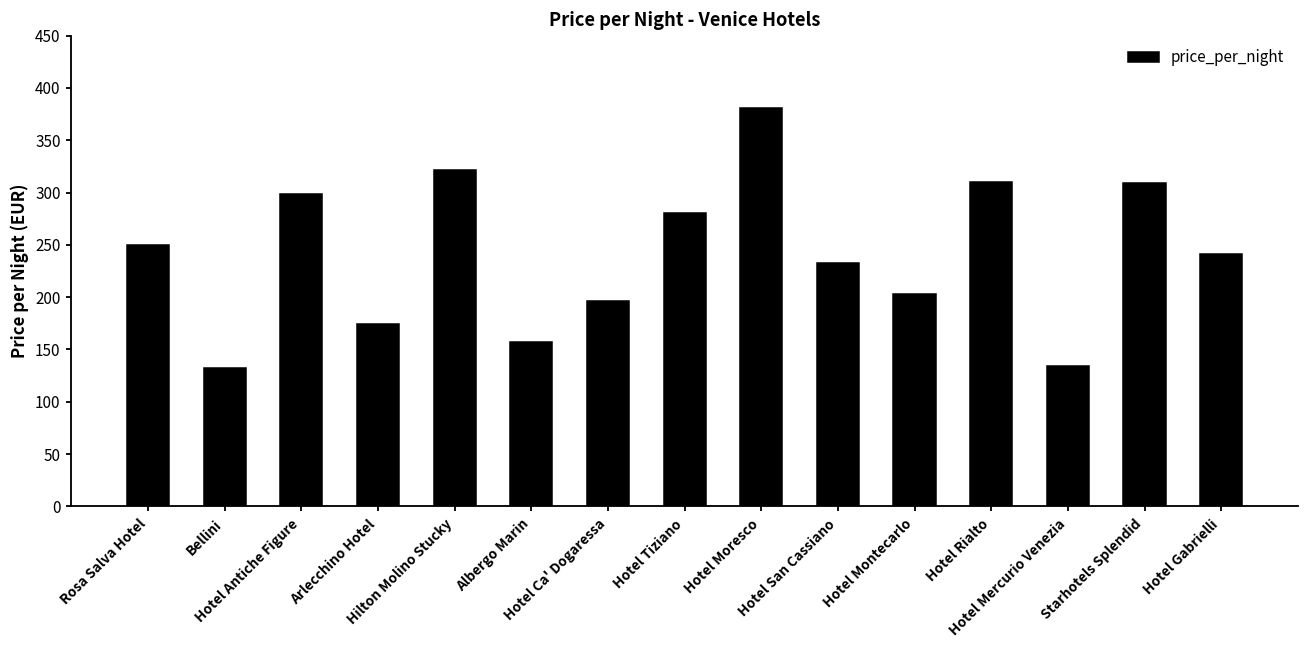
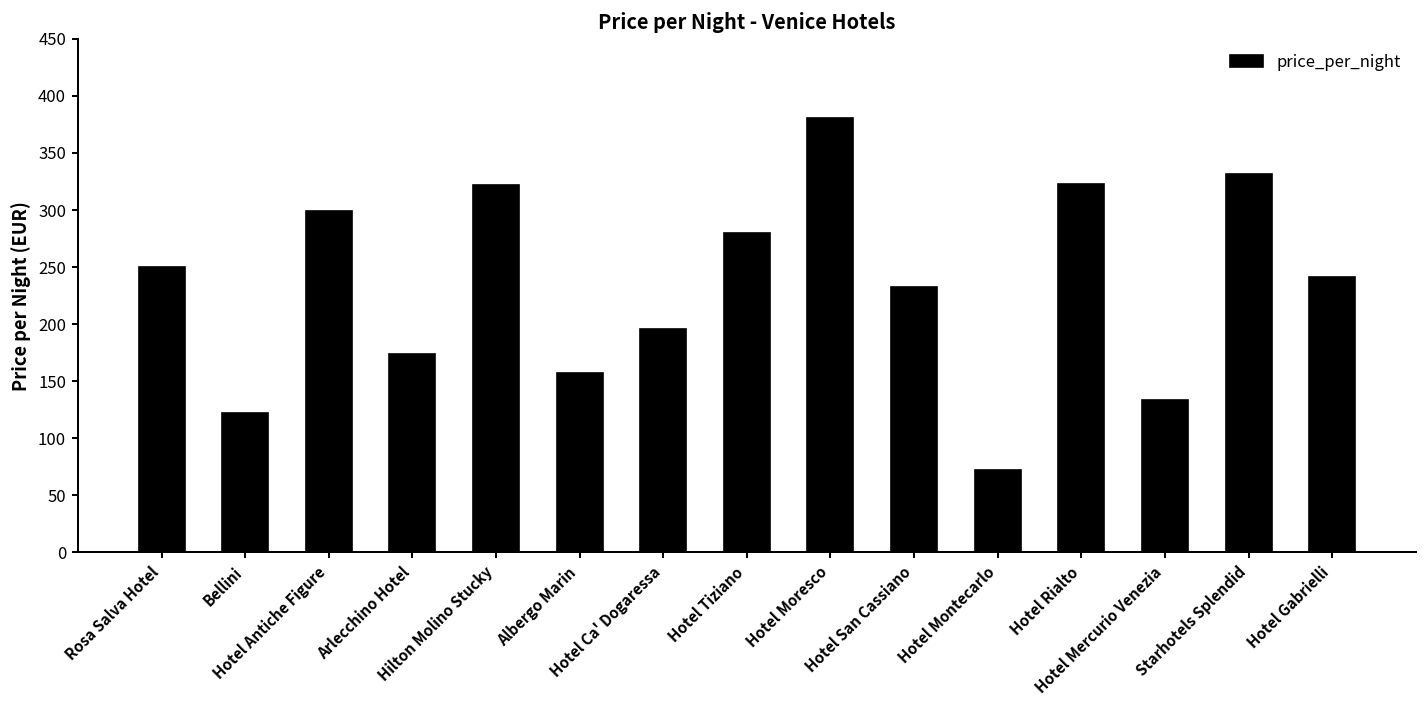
  {
    "Rosa Salva Hotel": 250,
-   "Bellini": 130,
+   "Bellini": 120,
    "Hotel Antiche Figure": 300,
    "Arlecchino Hotel": 170,
    "Hilton Molino Stucky": 320,
    "Albergo Marin": 160,
    "Hotel Ca' Dogaressa": 200,
    "Hotel Tiziano": 280,
    "Hotel Moresco": 380,
    "Hotel San Cassiano": 230,
-   "Hotel Montecarlo": 200,
-   "Hotel Rialto": 310,
+   "Hotel Montecarlo": 70,
+   "Hotel Rialto": 320,
    "Hotel Mercurio Venezia": 130,
-   "Starhotels Splendid": 310,
+   "Starhotels Splendid": 330,
    "Hotel Gabrielli": 240
  }
